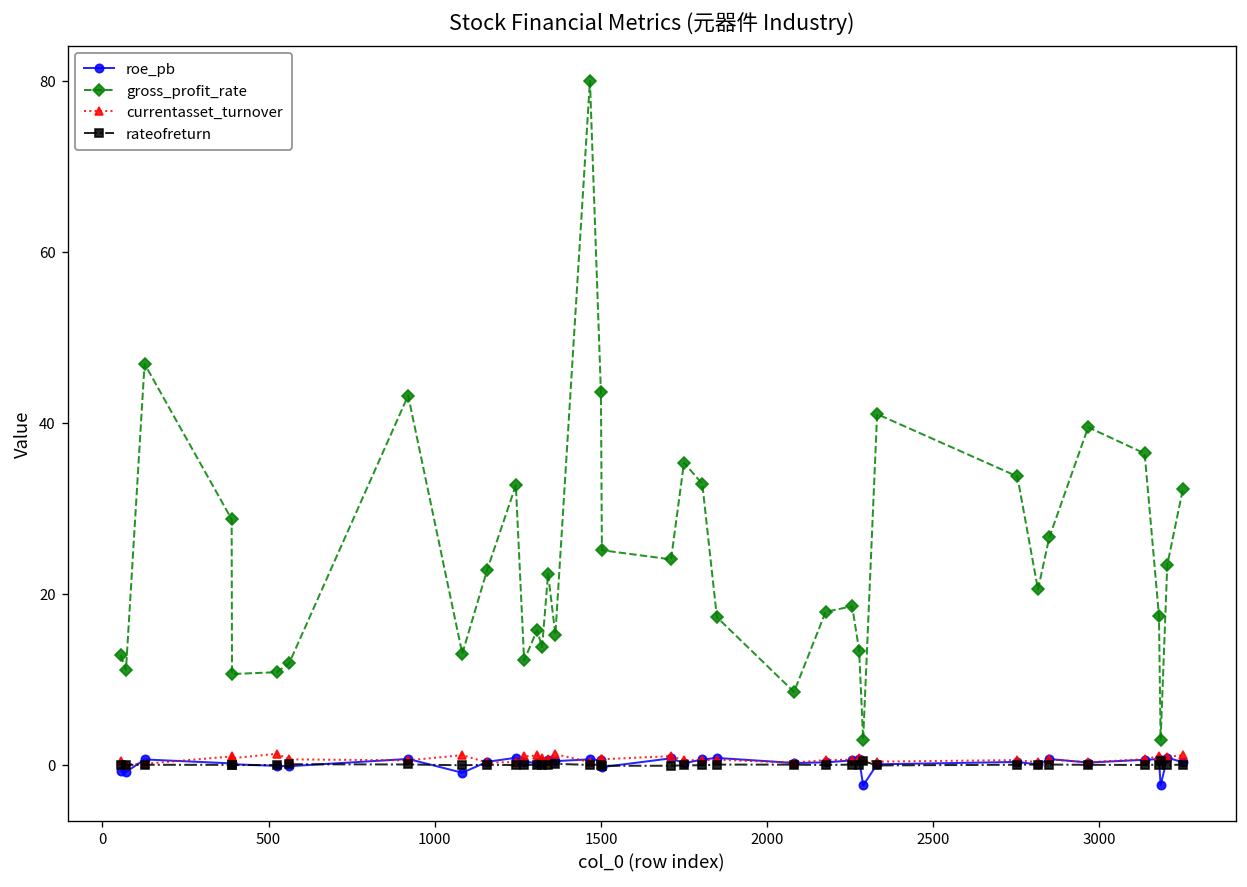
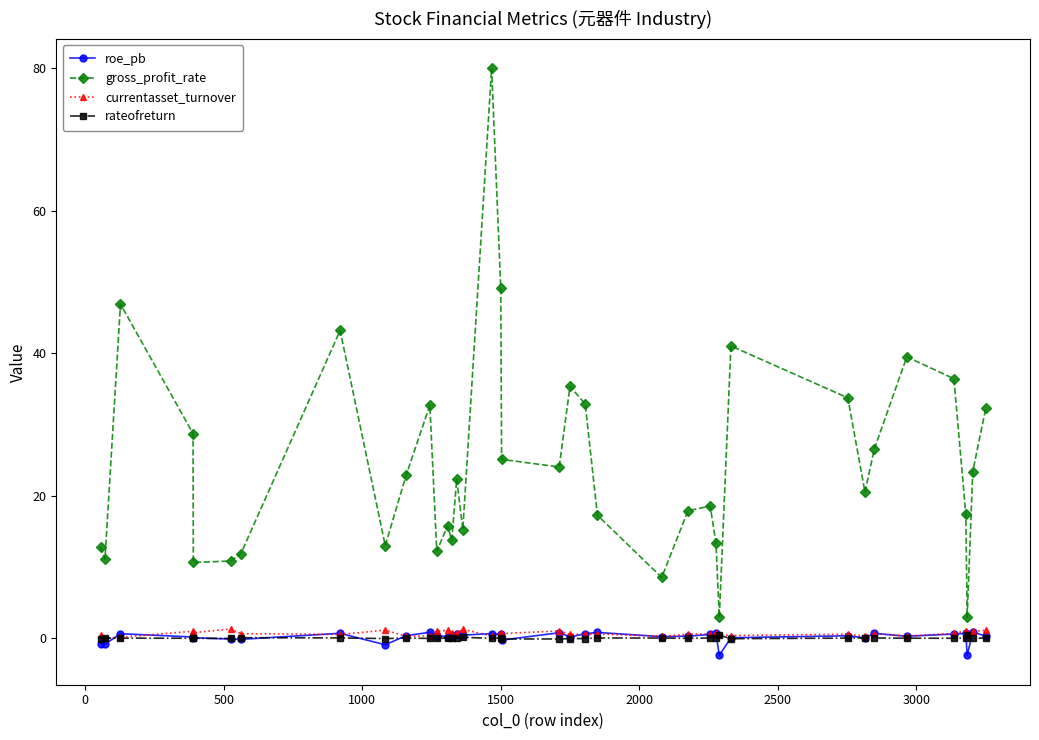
  {
    "gross_profit_rate": {
-     "1500": 44
+     "1500": 49
    }
  }
